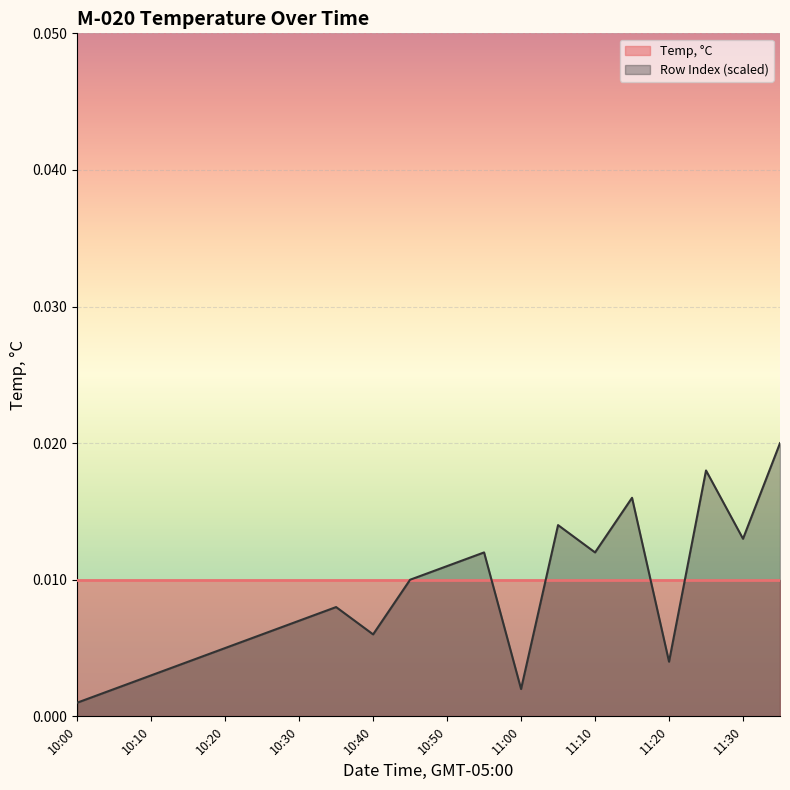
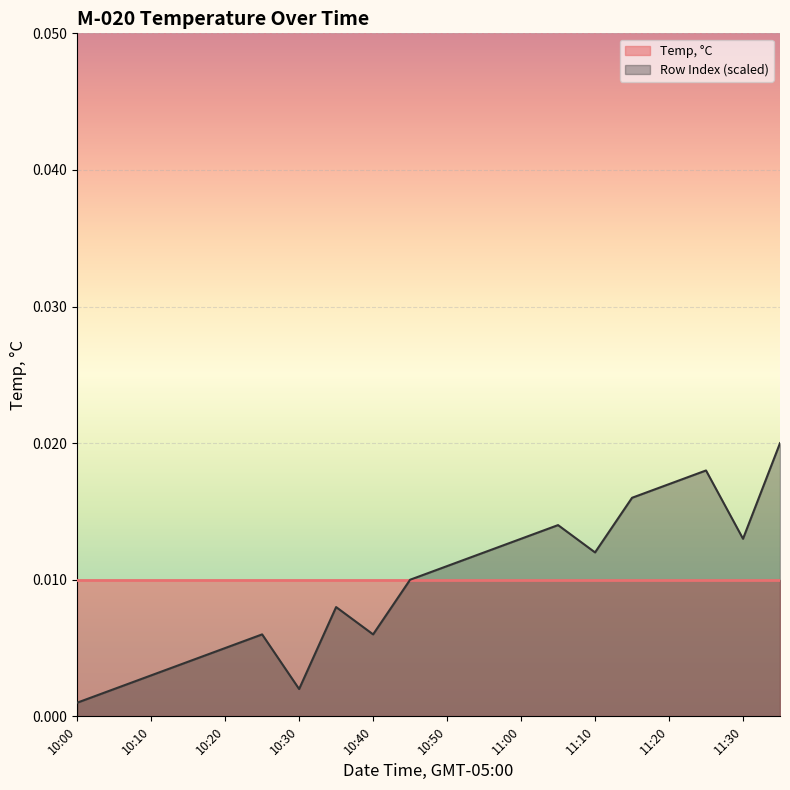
  {
    "Temp, °C": {
      "10:00": 0.0100,
      "10:10": 0.0100,
      "10:20": 0.0100,
      "10:30": 0.0100,
      "10:40": 0.0100,
      "10:50": 0.0100,
      "11:00": 0.0100,
      "11:10": 0.0100,
      "11:20": 0.0100,
      "11:30": 0.0100
    },
    "Row Index (scaled)": {
      "10:00": 0.0010,
      "10:10": 0.0030,
      "10:20": 0.0050,
-     "10:30": 0.0070,
+     "10:30": 0.0020,
      "10:40": 0.0060,
      "10:50": 0.0110,
-     "11:00": 0.0020,
+     "11:00": 0.0130,
      "11:10": 0.0120,
-     "11:20": 0.0040,
+     "11:20": 0.0170,
      "11:30": 0.0130
    }
  }
